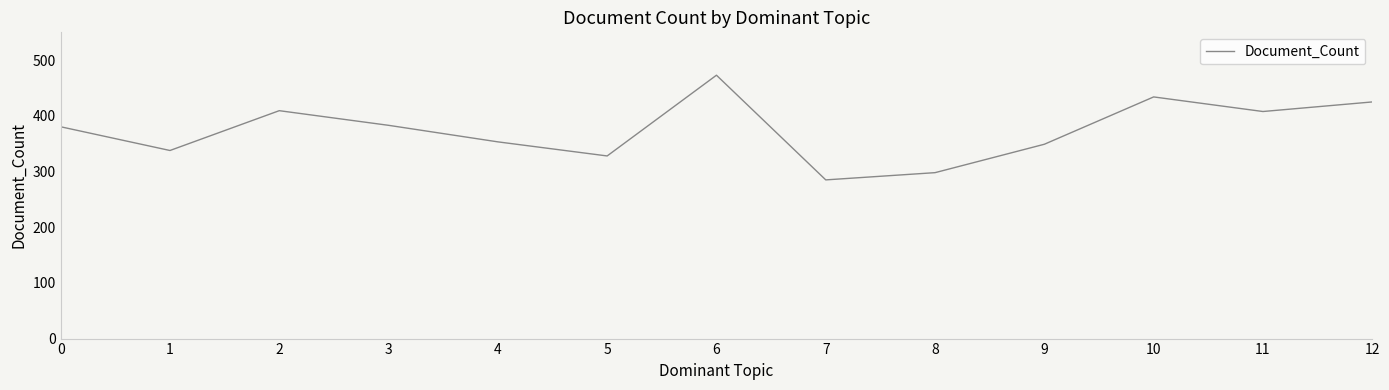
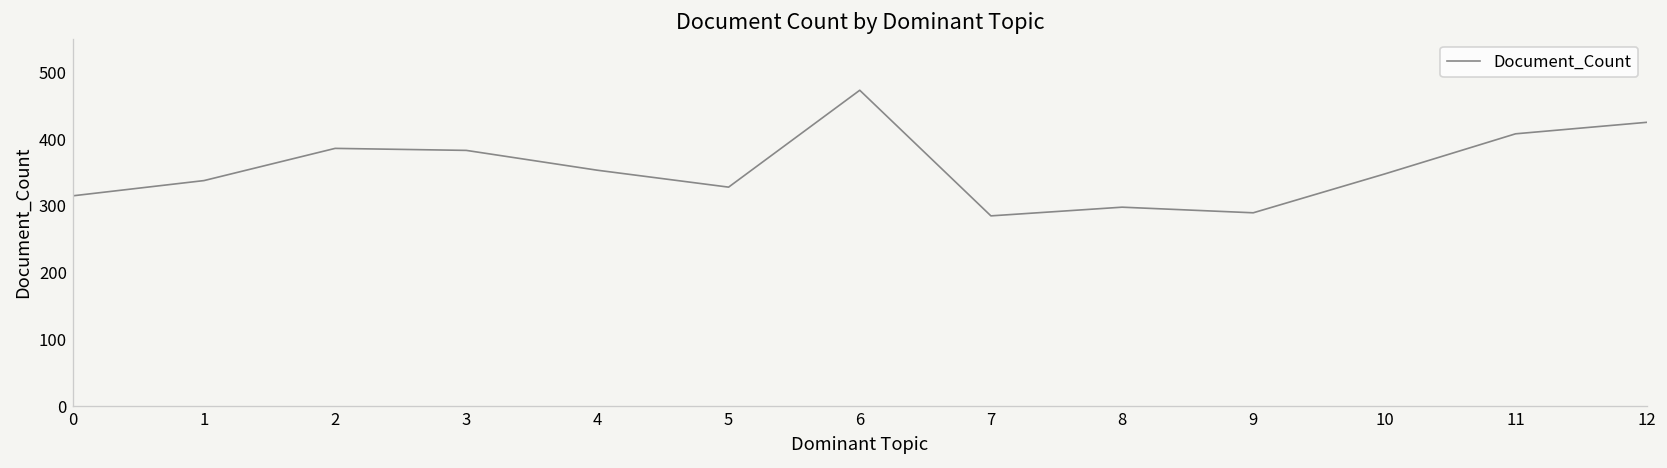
  {
-   "0": 380,
+   "0": 320,
    "1": 340,
-   "2": 410,
+   "2": 390,
    "3": 380,
    "4": 350,
    "5": 330,
    "6": 470,
    "7": 290,
    "8": 300,
-   "9": 350,
-   "10": 430,
+   "9": 290,
+   "10": 350,
    "11": 410,
    "12": 430
  }
